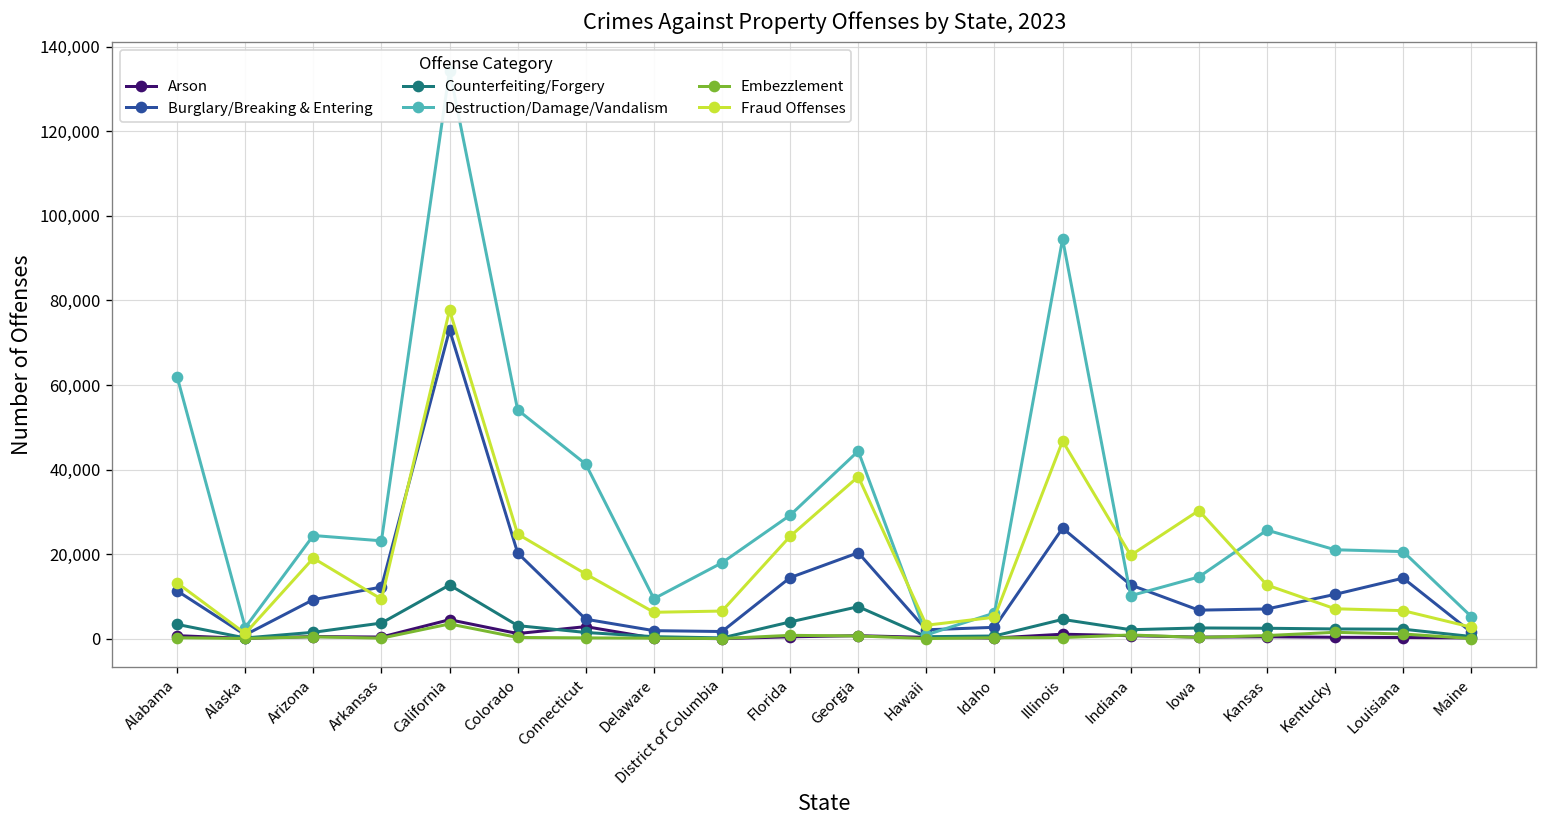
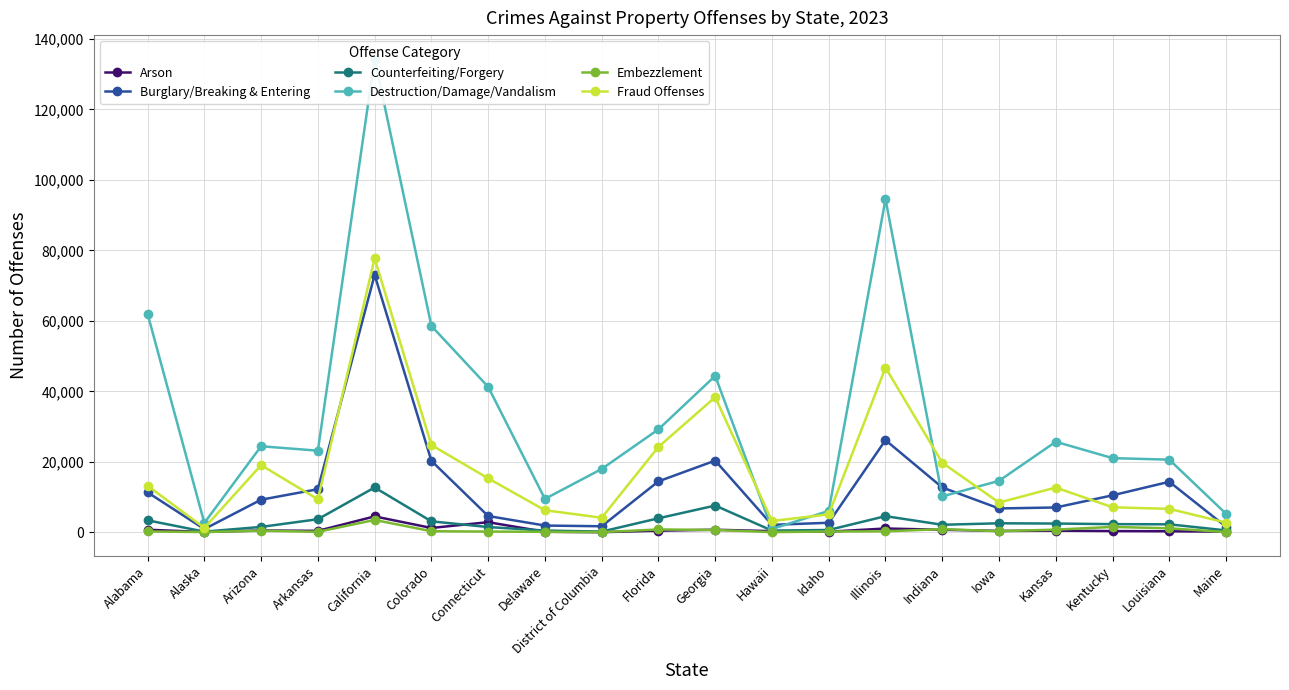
  {
    "Arson": {
      "California": "4,000",
      "Colorado": "1,000",
      "Connecticut": "3,000",
      "Illinois": "1,000",
      "Kentucky": "0",
      "Louisiana": "0"
    },
    "Destruction/Damage/Vandalism": {
      "Alabama": "62,000",
      "Alaska": "3,000",
      "Arizona": "24,000",
      "Arkansas": "23,000",
-     "Colorado": "54,000",
+     "Colorado": "59,000",
      "Connecticut": "41,000",
      "Delaware": "9,000",
      "District of Columbia": "18,000",
      "Florida": "29,000",
      "Georgia": "44,000",
      "Idaho": "6,000",
      "Illinois": "95,000",
      "Indiana": "10,000",
      "Iowa": "15,000",
      "Kansas": "26,000",
      "Kentucky": "21,000",
      "Louisiana": "21,000",
      "Maine": "5,000"
    },
    "Embezzlement": {
      "California": "3,000",
      "Colorado": "0",
      "Connecticut": "0",
      "Illinois": "0",
      "Kentucky": "1,000",
      "Louisiana": "1,000"
    },
    "Fraud Offenses": {
      "Alabama": "13,000",
      "Arizona": "19,000",
      "Arkansas": "9,000",
      "California": "78,000",
      "Colorado": "25,000",
      "Connecticut": "15,000",
      "Delaware": "6,000",
-     "District of Columbia": "7,000",
+     "District of Columbia": "4,000",
      "Florida": "24,000",
      "Georgia": "38,000",
      "Hawaii": "3,000",
      "Idaho": "5,000",
      "Illinois": "47,000",
      "Indiana": "20,000",
-     "Iowa": "30,000",
+     "Iowa": "8,000",
      "Kansas": "13,000",
      "Kentucky": "7,000",
      "Louisiana": "7,000",
      "Maine": "3,000"
    }
  }
